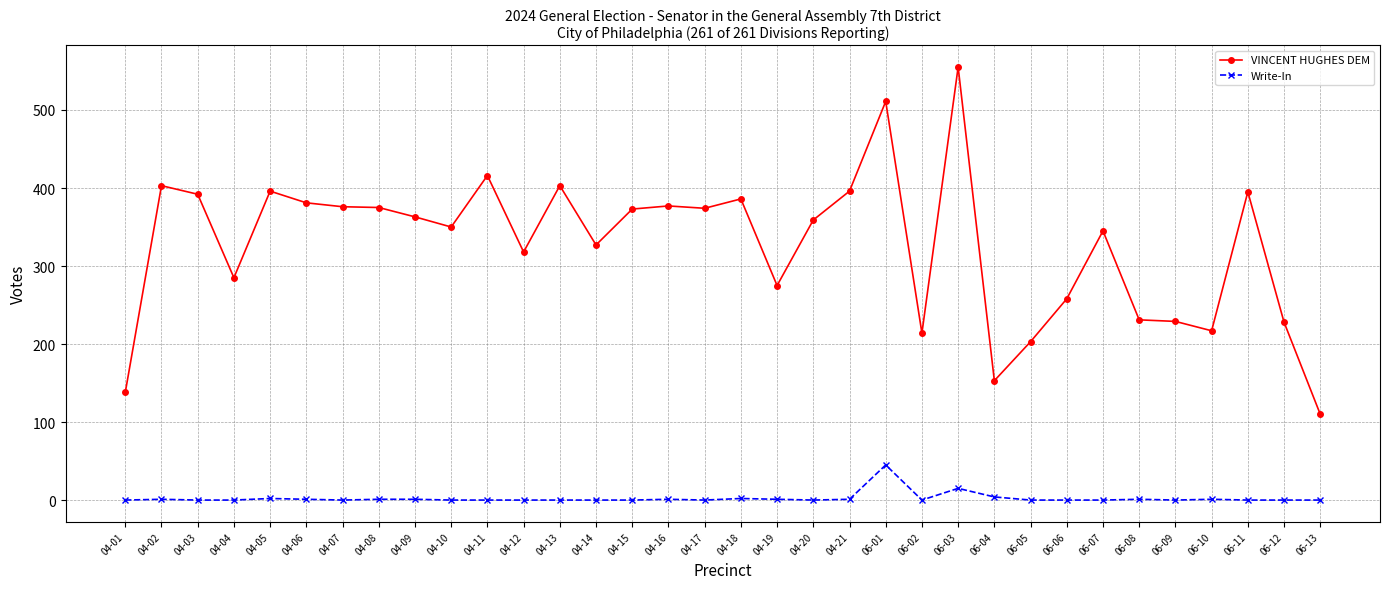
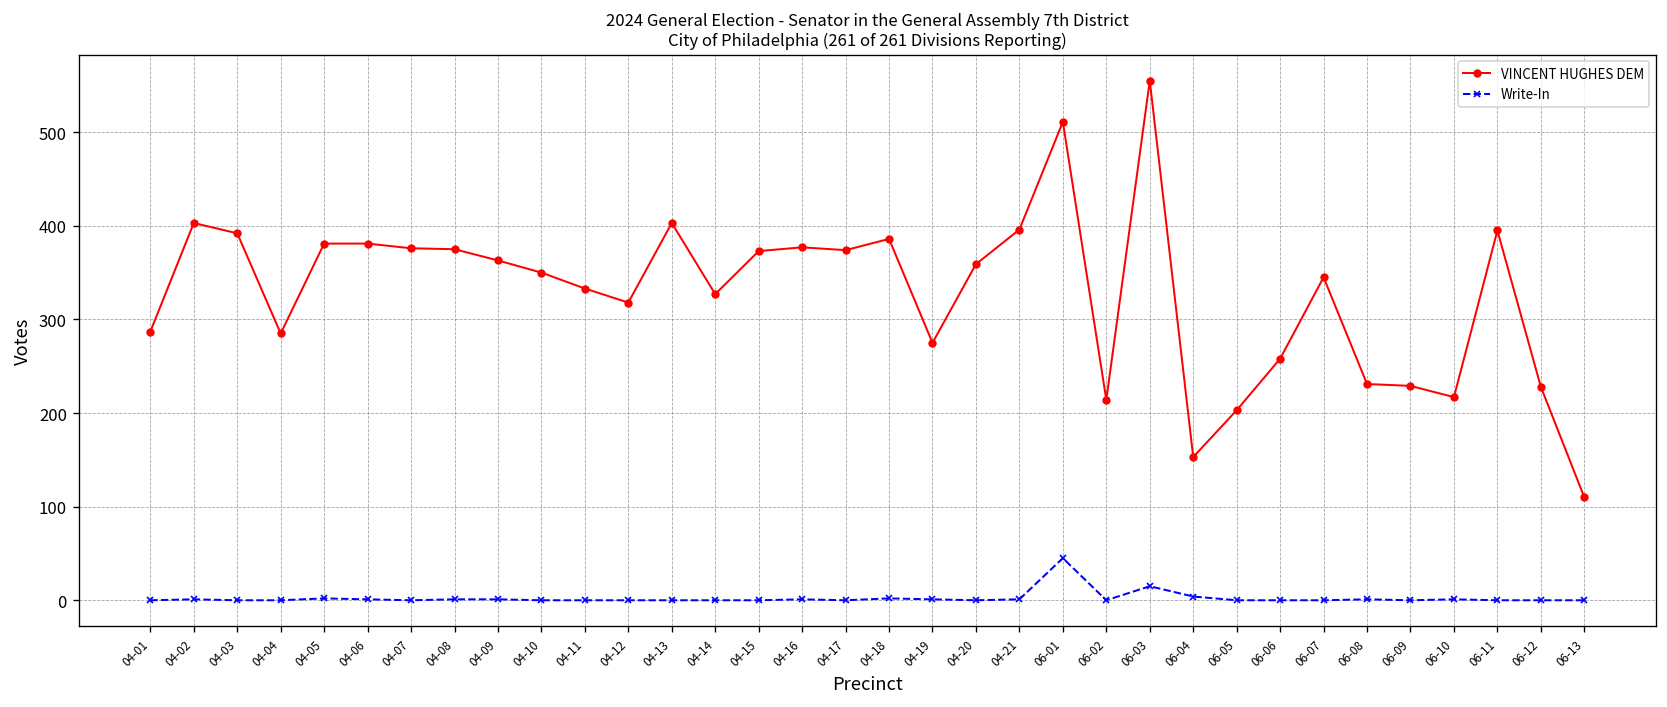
  {
    "VINCENT HUGHES DEM": {
-     "04-01": 140,
+     "04-01": 290,
      "04-02": 400,
      "04-03": 390,
      "04-04": 290,
-     "04-05": 400,
+     "04-05": 380,
      "04-06": 380,
      "04-07": 380,
      "04-08": 380,
      "04-09": 360,
      "04-10": 350,
-     "04-11": 420,
+     "04-11": 330,
      "04-12": 320,
      "04-13": 400,
      "04-14": 330,
      "04-15": 370,
      "04-16": 380,
      "04-17": 370,
      "04-18": 390,
      "04-19": 280,
      "04-20": 360,
      "04-21": 400,
      "06-01": 510,
      "06-02": 210,
      "06-03": 560,
      "06-04": 150,
      "06-05": 200,
      "06-06": 260,
      "06-07": 350,
      "06-08": 230,
      "06-09": 230,
      "06-10": 220,
      "06-11": 400,
      "06-12": 230,
      "06-13": 110
    },
    "Write-In": {
      "04-01": 0,
      "04-02": 0,
      "04-03": 0,
      "04-04": 0,
      "04-05": 0,
      "04-06": 0,
      "04-07": 0,
      "04-08": 0,
      "04-09": 0,
      "04-10": 0,
      "04-11": 0,
      "04-12": 0,
      "04-13": 0,
      "04-14": 0,
      "04-15": 0,
      "04-16": 0,
      "04-17": 0,
      "04-18": 0,
      "04-19": 0,
      "04-20": 0,
      "04-21": 0,
      "06-01": 50,
      "06-02": 0,
      "06-03": 20,
      "06-04": 0,
      "06-05": 0,
      "06-06": 0,
      "06-07": 0,
      "06-08": 0,
      "06-09": 0,
      "06-10": 0,
      "06-11": 0,
      "06-12": 0,
      "06-13": 0
    }
  }
